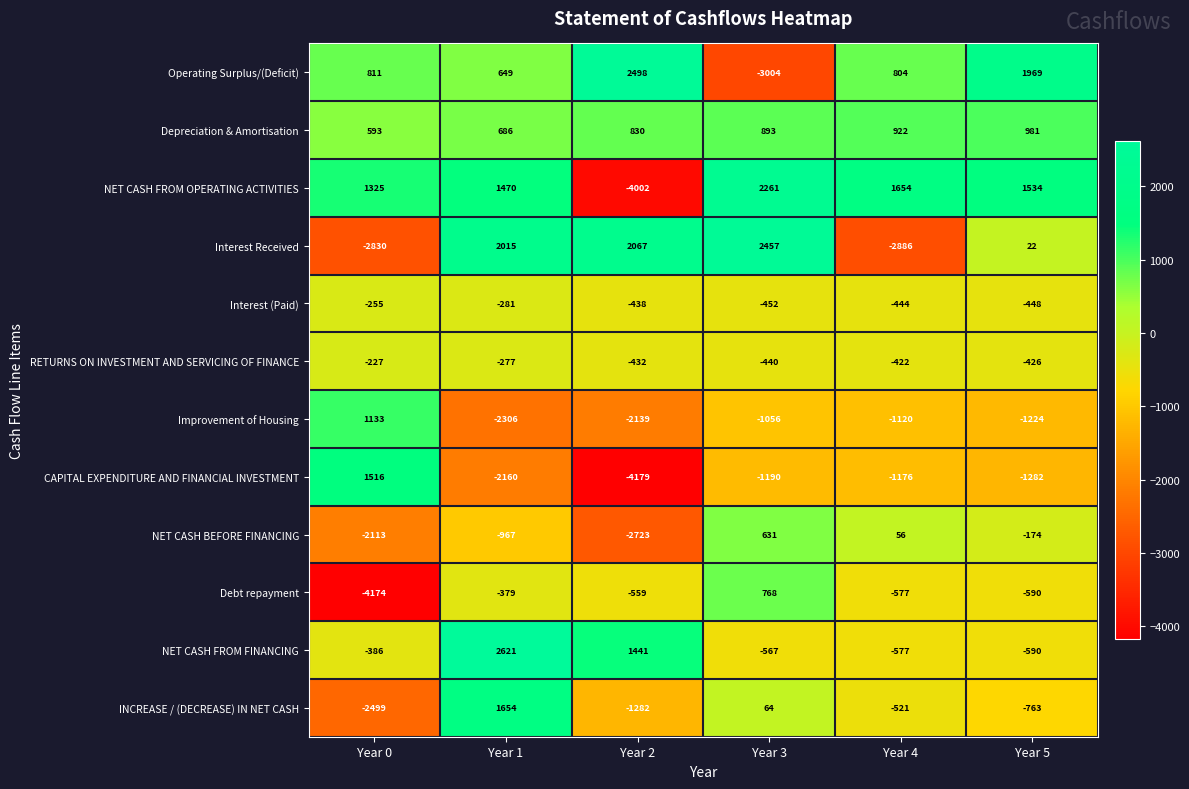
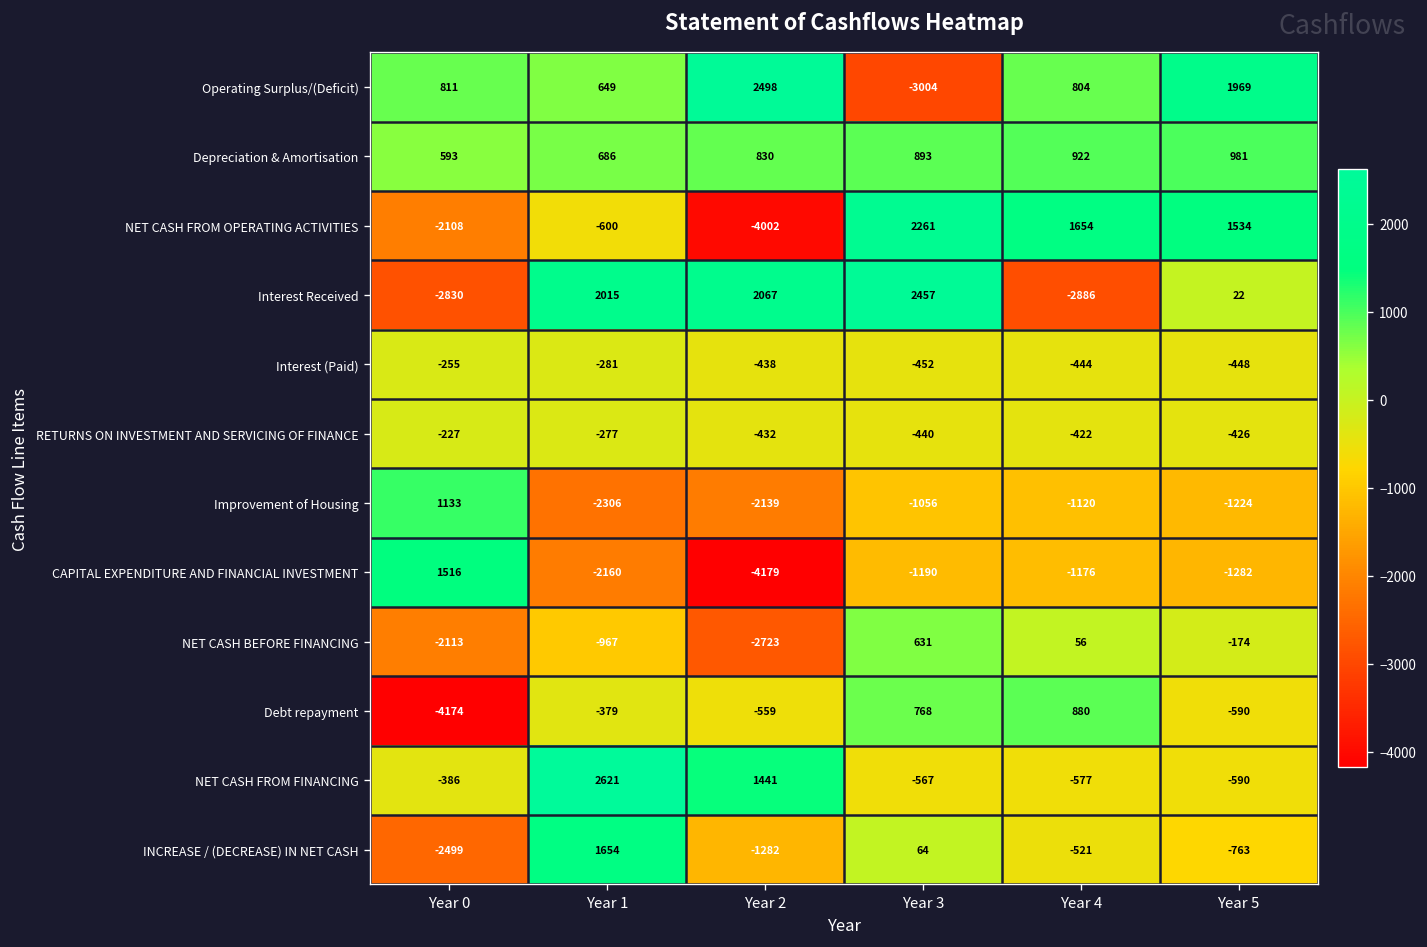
  {
    "Operating Surplus/(Deficit)": {
      "Year 0": 811,
      "Year 1": 649,
      "Year 2": 2498,
      "Year 3": -3004,
      "Year 4": 804,
      "Year 5": 1969
    },
    "Depreciation & Amortisation": {
      "Year 0": 593,
      "Year 1": 686,
      "Year 2": 830,
      "Year 3": 893,
      "Year 4": 922,
      "Year 5": 981
    },
    "NET CASH FROM OPERATING ACTIVITIES": {
-     "Year 0": 1325,
-     "Year 1": 1470,
+     "Year 0": -2108,
+     "Year 1": -600,
      "Year 2": -4002,
      "Year 3": 2261,
      "Year 4": 1654,
      "Year 5": 1534
    },
    "Interest Received": {
      "Year 0": -2830,
      "Year 1": 2015,
      "Year 2": 2067,
      "Year 3": 2457,
      "Year 4": -2886,
      "Year 5": 22
    },
    "Interest (Paid)": {
      "Year 0": -255,
      "Year 1": -281,
      "Year 2": -438,
      "Year 3": -452,
      "Year 4": -444,
      "Year 5": -448
    },
    "RETURNS ON INVESTMENT AND SERVICING OF FINANCE": {
      "Year 0": -227,
      "Year 1": -277,
      "Year 2": -432,
      "Year 3": -440,
      "Year 4": -422,
      "Year 5": -426
    },
    "Improvement of Housing": {
      "Year 0": 1133,
      "Year 1": -2306,
      "Year 2": -2139,
      "Year 3": -1056,
      "Year 4": -1120,
      "Year 5": -1224
    },
    "CAPITAL EXPENDITURE AND FINANCIAL INVESTMENT": {
      "Year 0": 1516,
      "Year 1": -2160,
      "Year 2": -4179,
      "Year 3": -1190,
      "Year 4": -1176,
      "Year 5": -1282
    },
    "NET CASH BEFORE FINANCING": {
      "Year 0": -2113,
      "Year 1": -967,
      "Year 2": -2723,
      "Year 3": 631,
      "Year 4": 56,
      "Year 5": -174
    },
    "Debt repayment": {
      "Year 0": -4174,
      "Year 1": -379,
      "Year 2": -559,
      "Year 3": 768,
-     "Year 4": -577,
+     "Year 4": 880,
      "Year 5": -590
    },
    "NET CASH FROM FINANCING": {
      "Year 0": -386,
      "Year 1": 2621,
      "Year 2": 1441,
      "Year 3": -567,
      "Year 4": -577,
      "Year 5": -590
    },
    "INCREASE / (DECREASE) IN NET CASH": {
      "Year 0": -2499,
      "Year 1": 1654,
      "Year 2": -1282,
      "Year 3": 64,
      "Year 4": -521,
      "Year 5": -763
    }
  }
